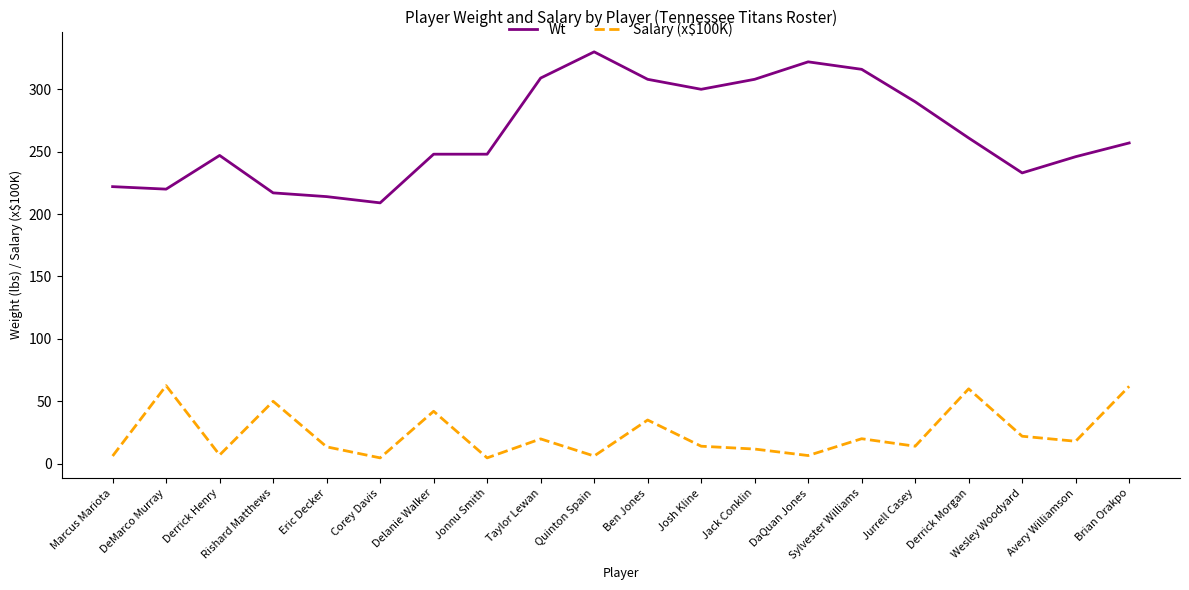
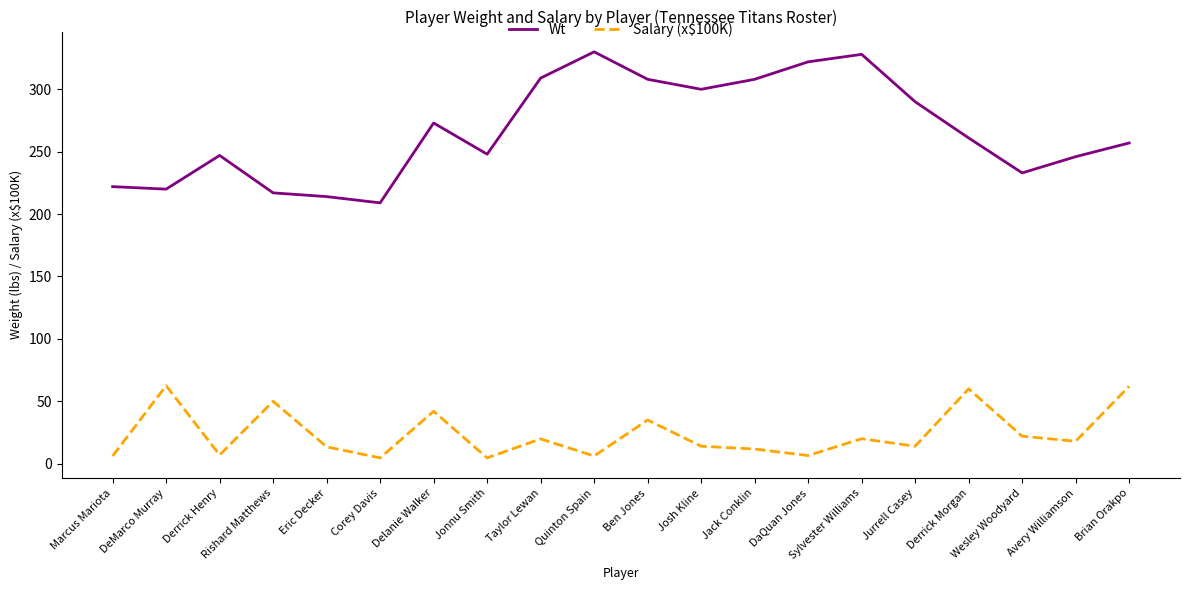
  {
    "Wt": {
      "Marcus Mariota": 222,
      "DeMarco Murray": 220,
      "Derrick Henry": 247,
      "Rishard Matthews": 217,
      "Eric Decker": 214,
      "Corey Davis": 209,
-     "Delanie Walker": 248,
+     "Delanie Walker": 273,
      "Jonnu Smith": 248,
      "Taylor Lewan": 309,
      "Quinton Spain": 330,
      "Ben Jones": 308,
      "Josh Kline": 300,
      "Jack Conklin": 308,
      "DaQuan Jones": 322,
-     "Sylvester Williams": 316,
+     "Sylvester Williams": 328,
      "Jurrell Casey": 290,
      "Derrick Morgan": 261,
      "Wesley Woodyard": 233,
      "Avery Williamson": 246,
      "Brian Orakpo": 257
    },
    "Salary (x$100K)": {
      "Marcus Mariota": 6,
      "DeMarco Murray": 63,
      "Derrick Henry": 7,
      "Rishard Matthews": 50,
      "Eric Decker": 14,
      "Corey Davis": 5,
      "Delanie Walker": 42,
      "Jonnu Smith": 5,
      "Taylor Lewan": 20,
      "Quinton Spain": 6,
      "Ben Jones": 35,
      "Josh Kline": 14,
      "Jack Conklin": 12,
      "DaQuan Jones": 7,
      "Sylvester Williams": 20,
      "Jurrell Casey": 14,
      "Derrick Morgan": 60,
      "Wesley Woodyard": 22,
      "Avery Williamson": 18,
      "Brian Orakpo": 62
    }
  }
